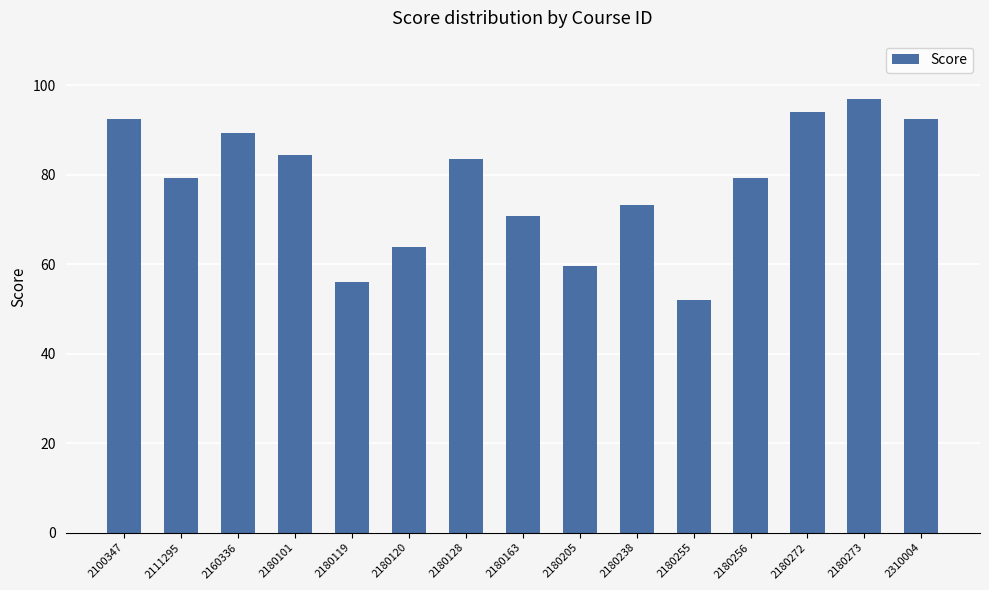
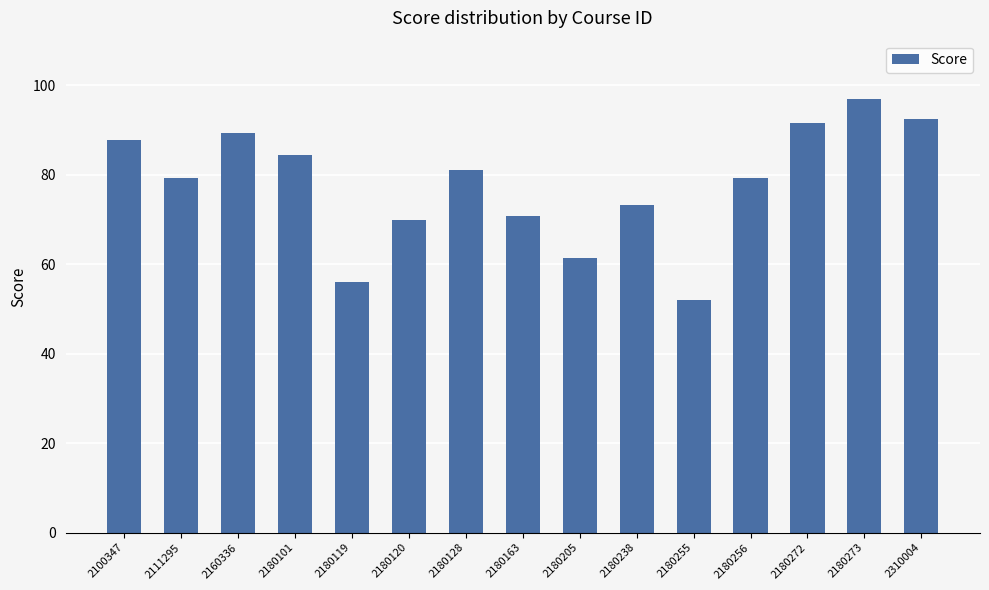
  {
-   "2100347": 92,
+   "2100347": 88,
    "2111295": 79,
    "2160336": 89,
    "2180101": 84,
    "2180119": 56,
-   "2180120": 64,
-   "2180128": 84,
+   "2180120": 70,
+   "2180128": 81,
    "2180163": 71,
-   "2180205": 60,
+   "2180205": 61,
    "2180238": 73,
    "2180255": 52,
    "2180256": 79,
-   "2180272": 94,
+   "2180272": 92,
    "2180273": 97,
    "2310004": 92
  }
